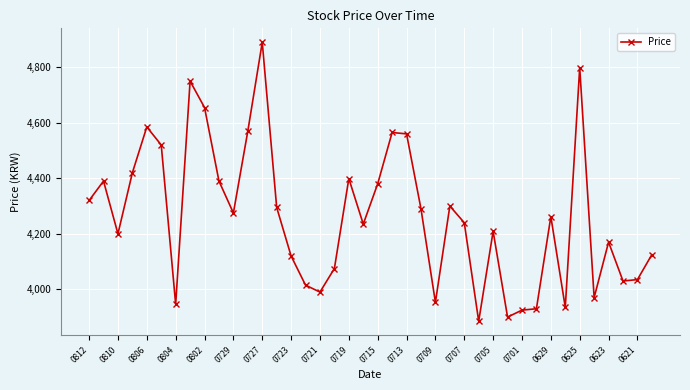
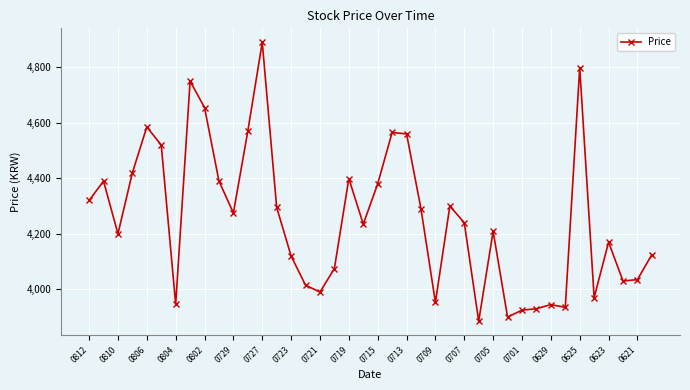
  {
    "0812": "4,320",
    "0810": "4,200",
    "0806": "4,590",
    "0804": "3,950",
    "0802": "4,660",
    "0729": "4,280",
    "0727": "4,890",
    "0723": "4,120",
    "0721": "3,990",
    "0719": "4,400",
    "0715": "4,380",
    "0713": "4,560",
    "0709": "3,950",
    "0707": "4,240",
    "0705": "4,210",
    "0701": "3,930",
-   "0629": "4,260",
+   "0629": "3,950",
    "0625": "4,800",
    "0623": "4,170",
    "0621": "4,040"
  }
